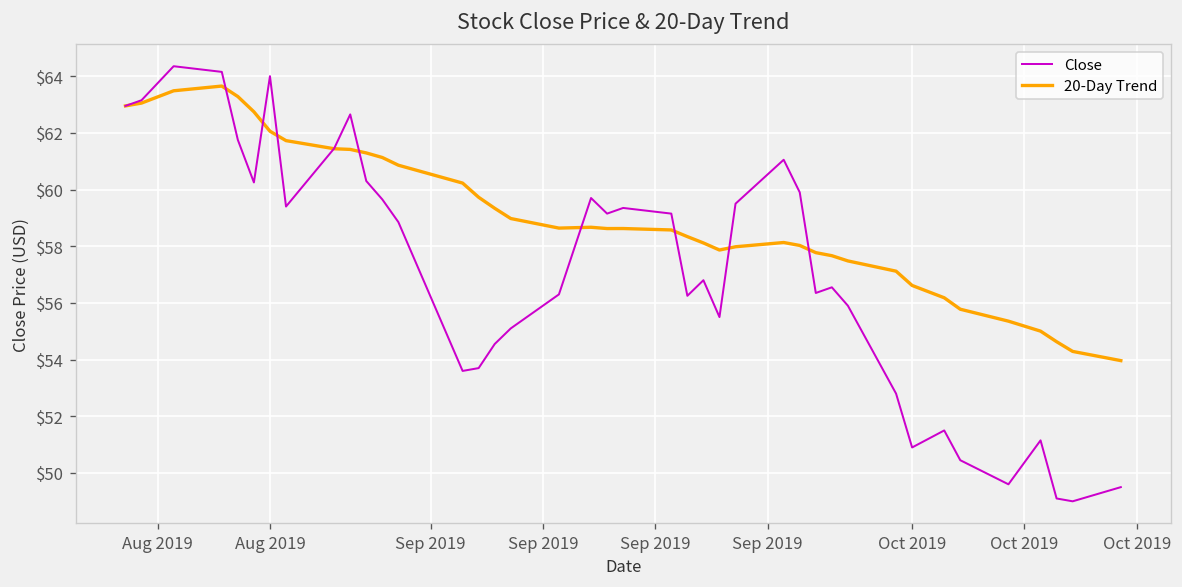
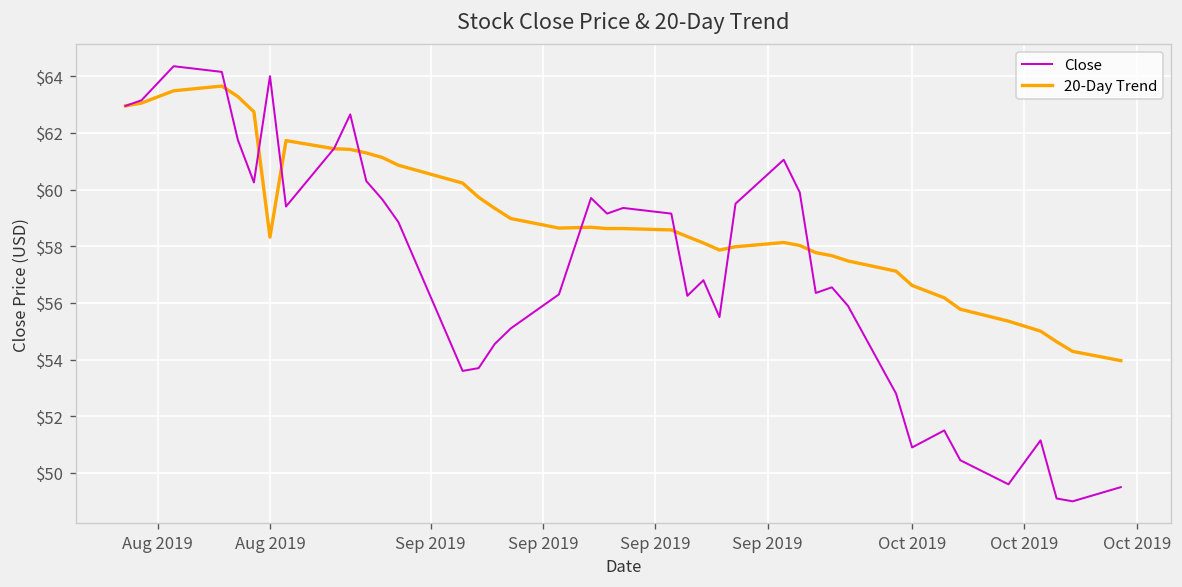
  {
    "Close": {
      "Aug 2019": "$64.0",
      "Oct 2019": "$50.9"
    },
    "20-Day Trend": {
-     "Aug 2019": "$62.1",
+     "Aug 2019": "$58.3",
      "Oct 2019": "$56.6"
    }
  }
